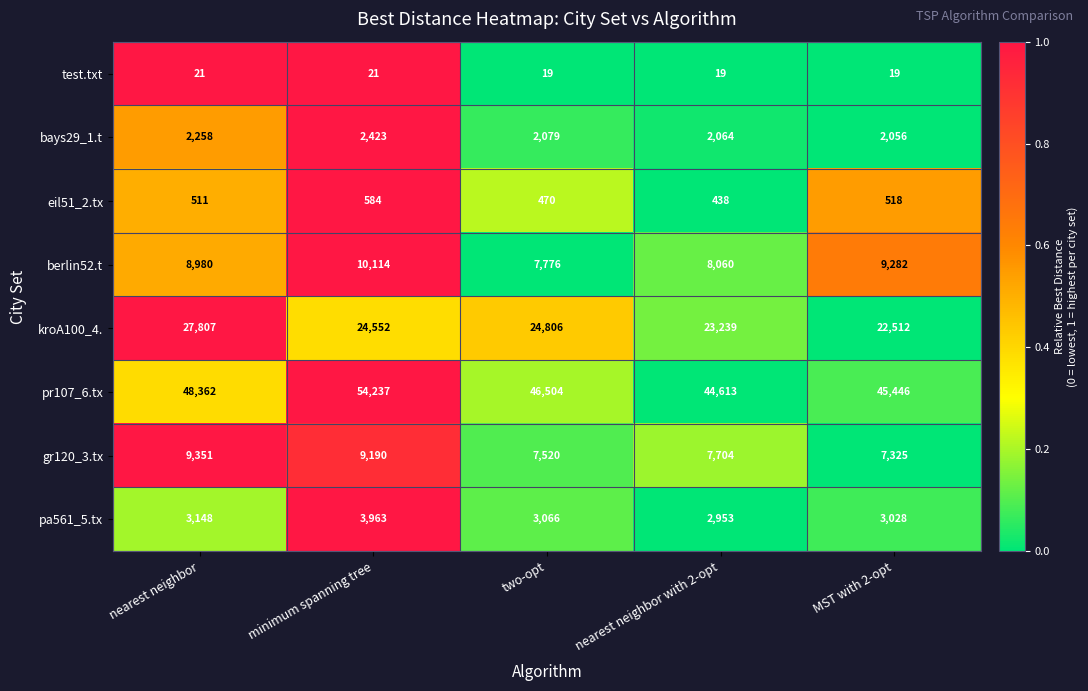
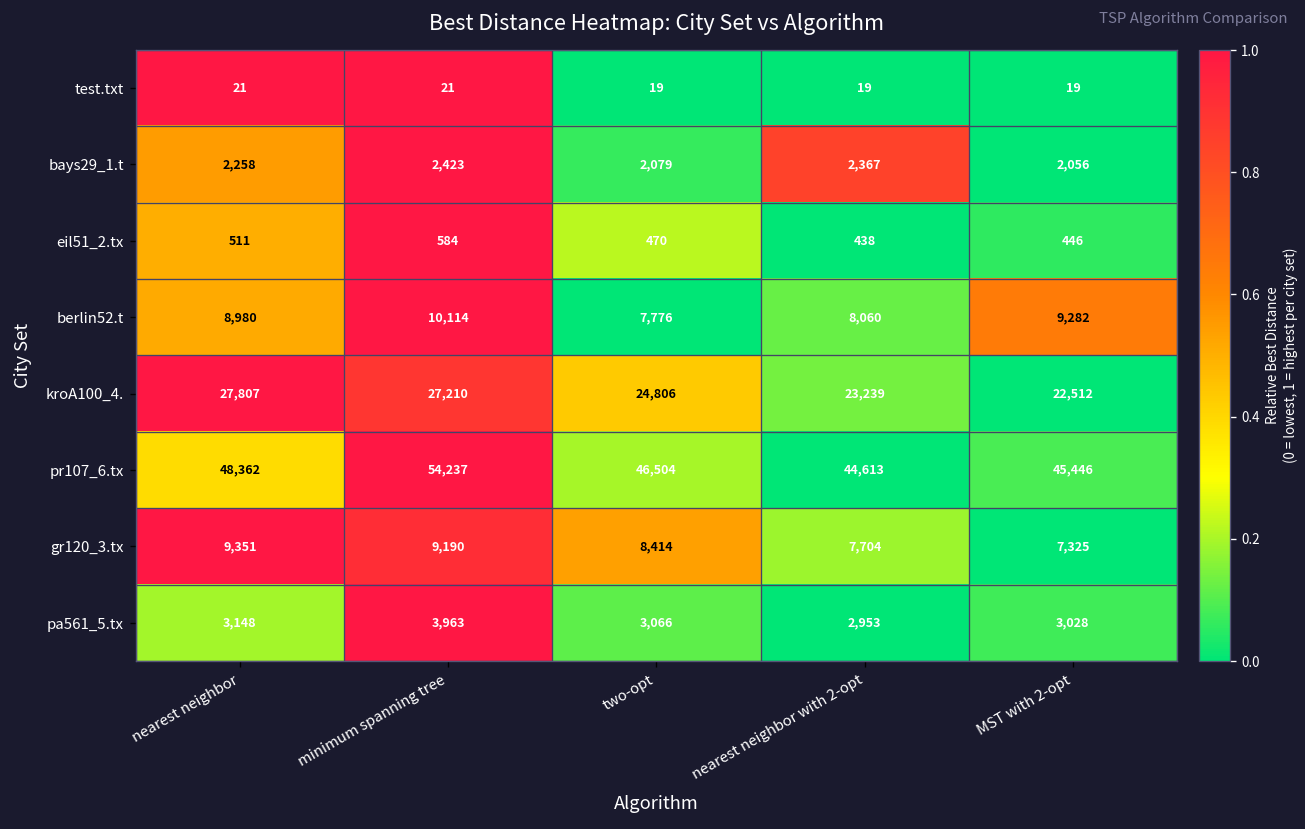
  {
    "test.txt": {
      "nearest neighbor": "21",
      "minimum spanning tree": "21",
      "two-opt": "19",
      "nearest neighbor with 2-opt": "19",
      "MST with 2-opt": "19"
    },
    "bays29_1.t": {
      "nearest neighbor": "2,258",
      "minimum spanning tree": "2,423",
      "two-opt": "2,079",
-     "nearest neighbor with 2-opt": "2,064",
+     "nearest neighbor with 2-opt": "2,367",
      "MST with 2-opt": "2,056"
    },
    "eil51_2.tx": {
      "nearest neighbor": "511",
      "minimum spanning tree": "584",
      "two-opt": "470",
      "nearest neighbor with 2-opt": "438",
-     "MST with 2-opt": "518"
+     "MST with 2-opt": "446"
    },
    "berlin52.t": {
      "nearest neighbor": "8,980",
      "minimum spanning tree": "10,114",
      "two-opt": "7,776",
      "nearest neighbor with 2-opt": "8,060",
      "MST with 2-opt": "9,282"
    },
    "kroA100_4.": {
      "nearest neighbor": "27,807",
-     "minimum spanning tree": "24,552",
+     "minimum spanning tree": "27,210",
      "two-opt": "24,806",
      "nearest neighbor with 2-opt": "23,239",
      "MST with 2-opt": "22,512"
    },
    "pr107_6.tx": {
      "nearest neighbor": "48,362",
      "minimum spanning tree": "54,237",
      "two-opt": "46,504",
      "nearest neighbor with 2-opt": "44,613",
      "MST with 2-opt": "45,446"
    },
    "gr120_3.tx": {
      "nearest neighbor": "9,351",
      "minimum spanning tree": "9,190",
-     "two-opt": "7,520",
+     "two-opt": "8,414",
      "nearest neighbor with 2-opt": "7,704",
      "MST with 2-opt": "7,325"
    },
    "pa561_5.tx": {
      "nearest neighbor": "3,148",
      "minimum spanning tree": "3,963",
      "two-opt": "3,066",
      "nearest neighbor with 2-opt": "2,953",
      "MST with 2-opt": "3,028"
    }
  }
